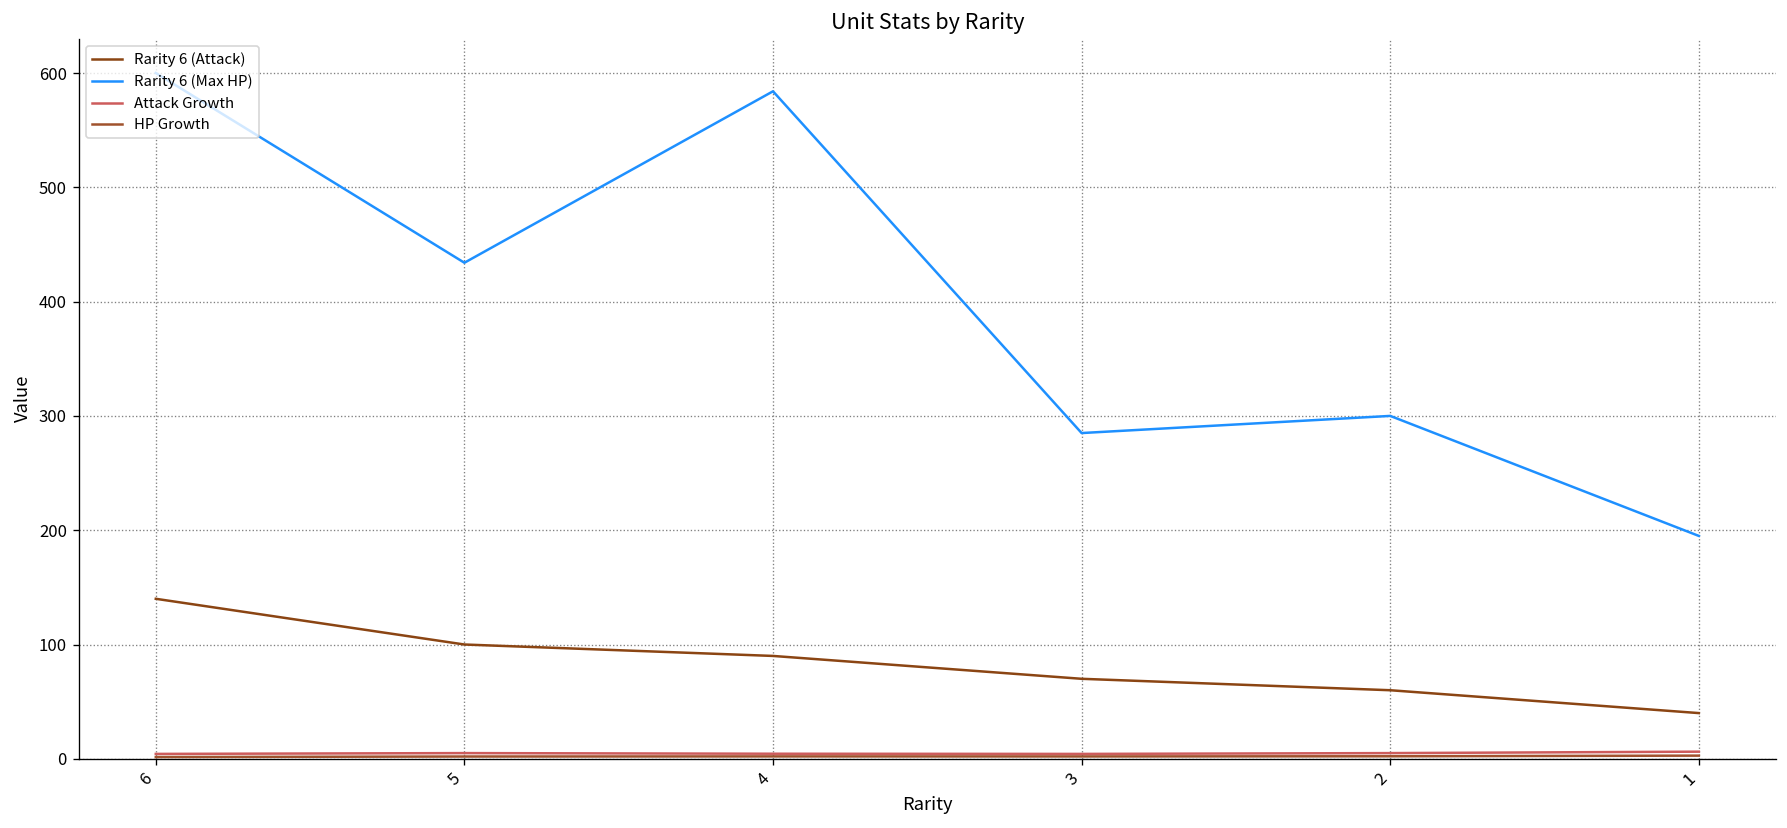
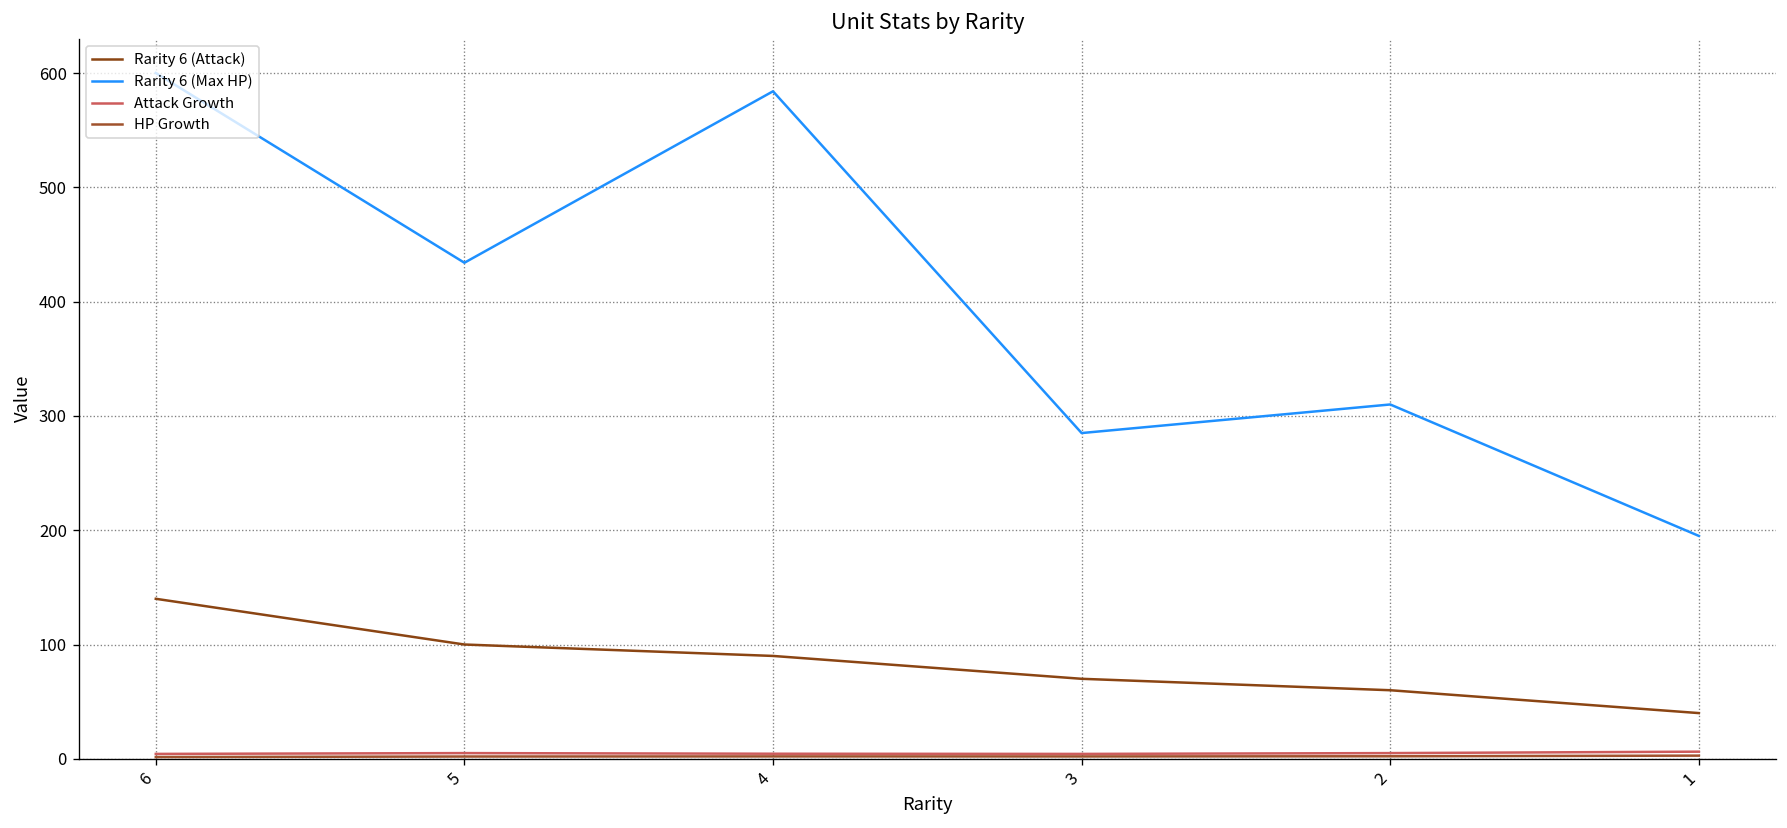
  {
    "Rarity 6 (Max HP)": {
      "5": 430,
      "4": 580,
      "3": 290,
-     "2": 300,
+     "2": 310,
      "1": 200
    },
    "Attack Growth": {
      "6": 0,
      "5": 10,
      "2": 10,
      "1": 10
    }
  }
